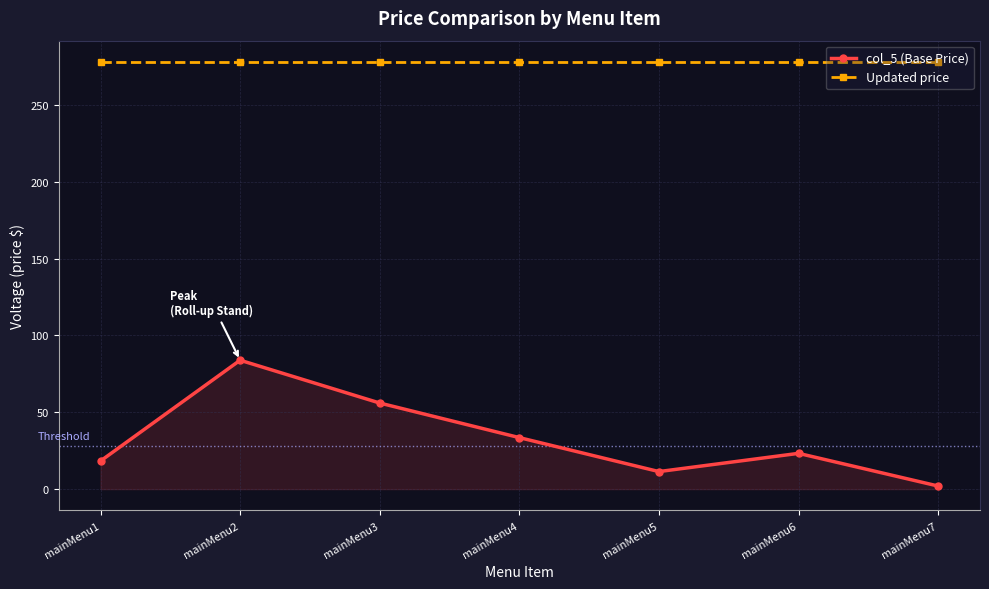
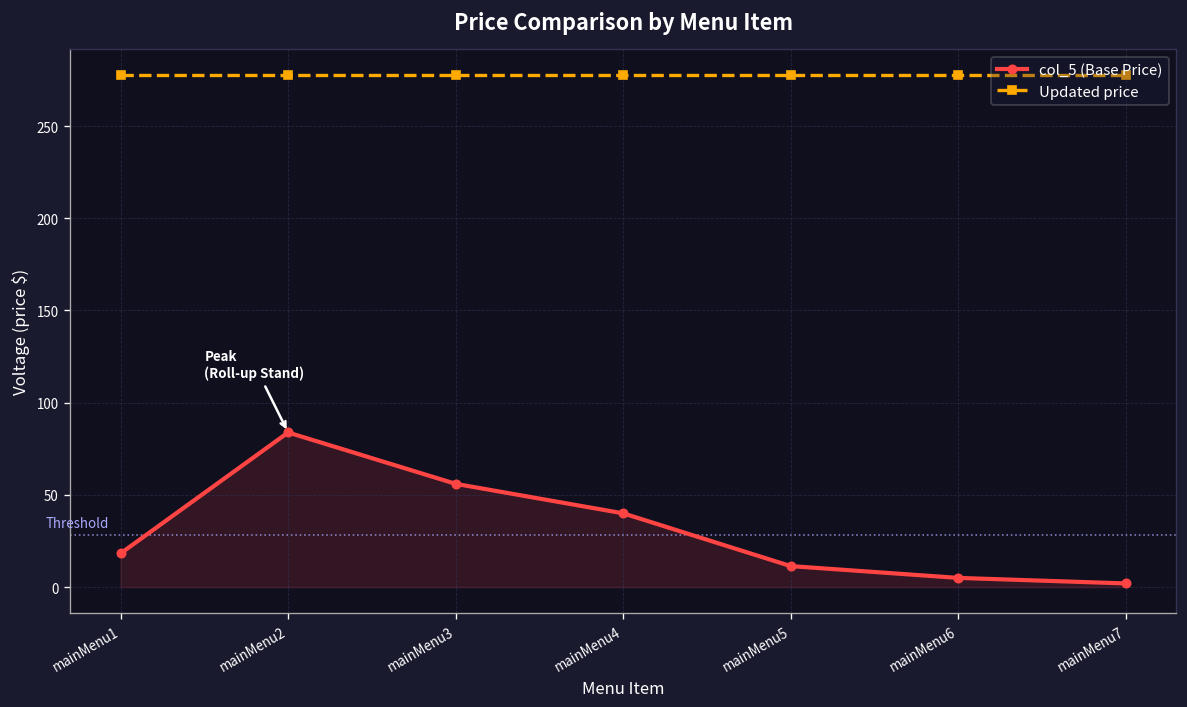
  {
    "col_5 (Base Price)": {
      "mainMenu1": 18,
      "mainMenu2": 84,
      "mainMenu3": 56,
-     "mainMenu4": 34,
+     "mainMenu4": 40,
      "mainMenu5": 11,
-     "mainMenu6": 23,
+     "mainMenu6": 5,
      "mainMenu7": 2
    },
    "Updated price": {
      "mainMenu1": 278,
      "mainMenu2": 278,
      "mainMenu3": 278,
      "mainMenu4": 278,
      "mainMenu5": 278,
      "mainMenu6": 278
    }
  }
